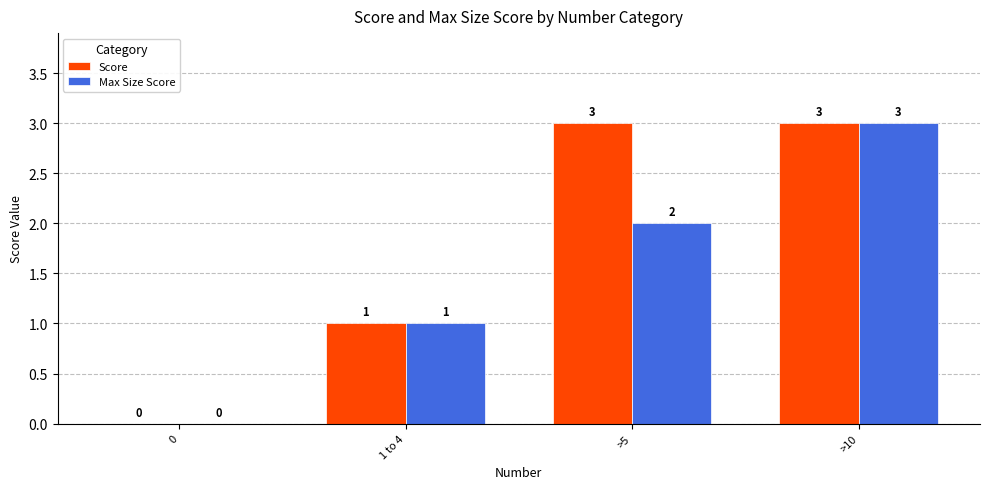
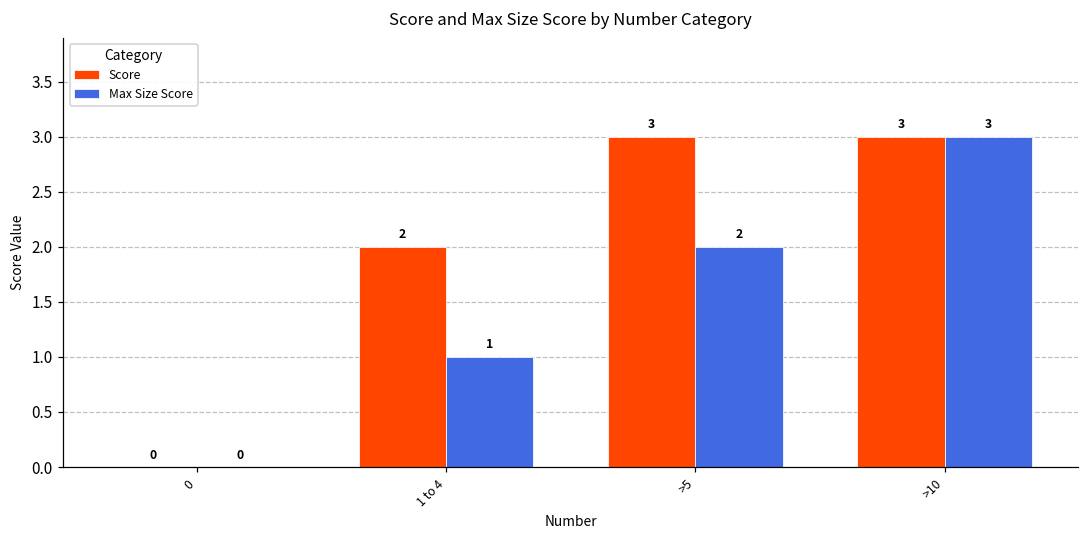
  {
    "Score": {
      "0": 0,
-     "1 to 4": 1,
+     "1 to 4": 2,
      ">5": 3,
      ">10": 3
    },
    "Max Size Score": {
      "0": 0,
      "1 to 4": 1,
      ">5": 2,
      ">10": 3
    }
  }
